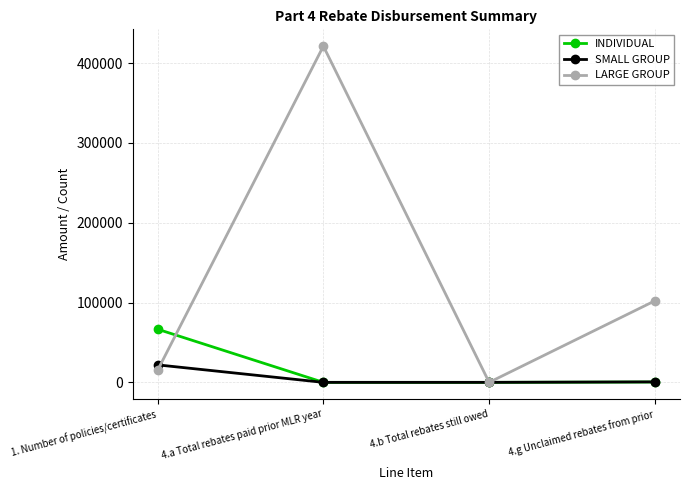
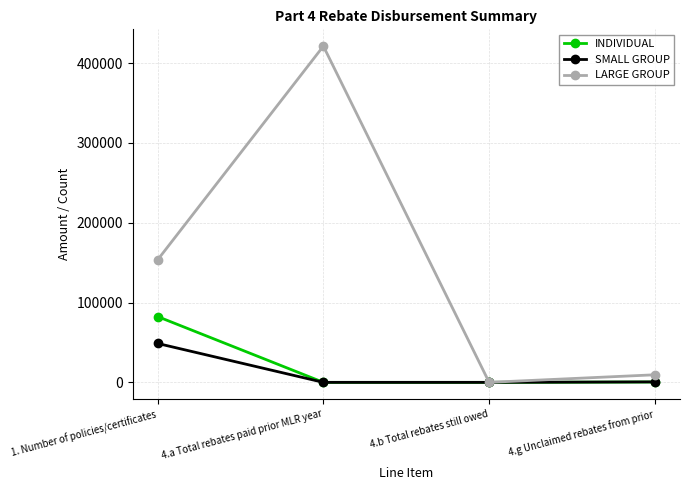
  {
    "INDIVIDUAL": {
-     "1. Number of policies/certificates": 70000
+     "1. Number of policies/certificates": 80000
    },
    "SMALL GROUP": {
-     "1. Number of policies/certificates": 20000
+     "1. Number of policies/certificates": 50000
    },
    "LARGE GROUP": {
-     "1. Number of policies/certificates": 20000,
+     "1. Number of policies/certificates": 150000,
      "4.a Total rebates paid prior MLR year": 420000,
-     "4.g Unclaimed rebates from prior": 100000
+     "4.g Unclaimed rebates from prior": 10000
    }
  }
